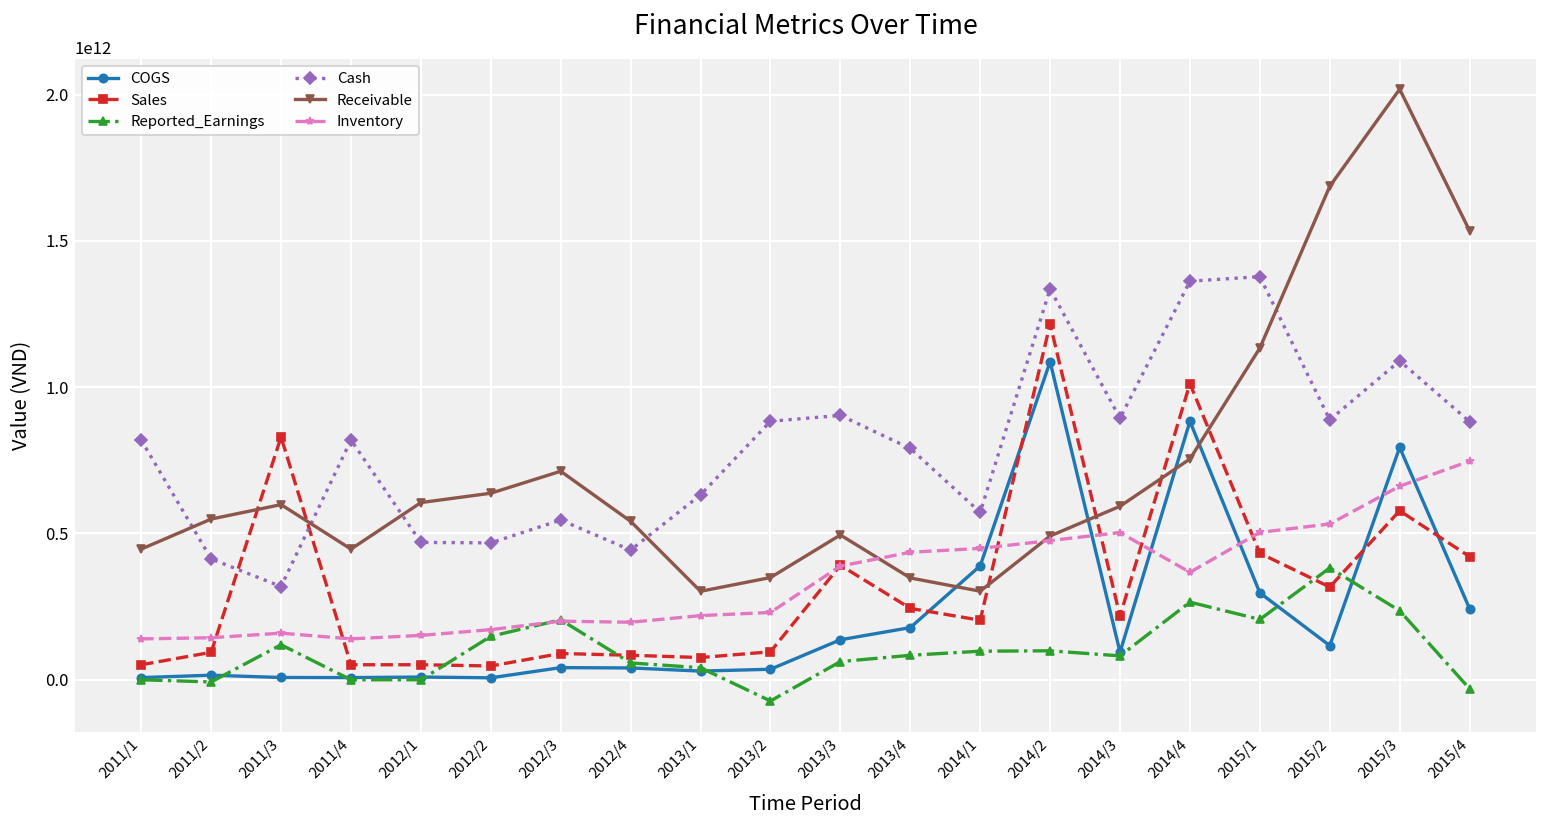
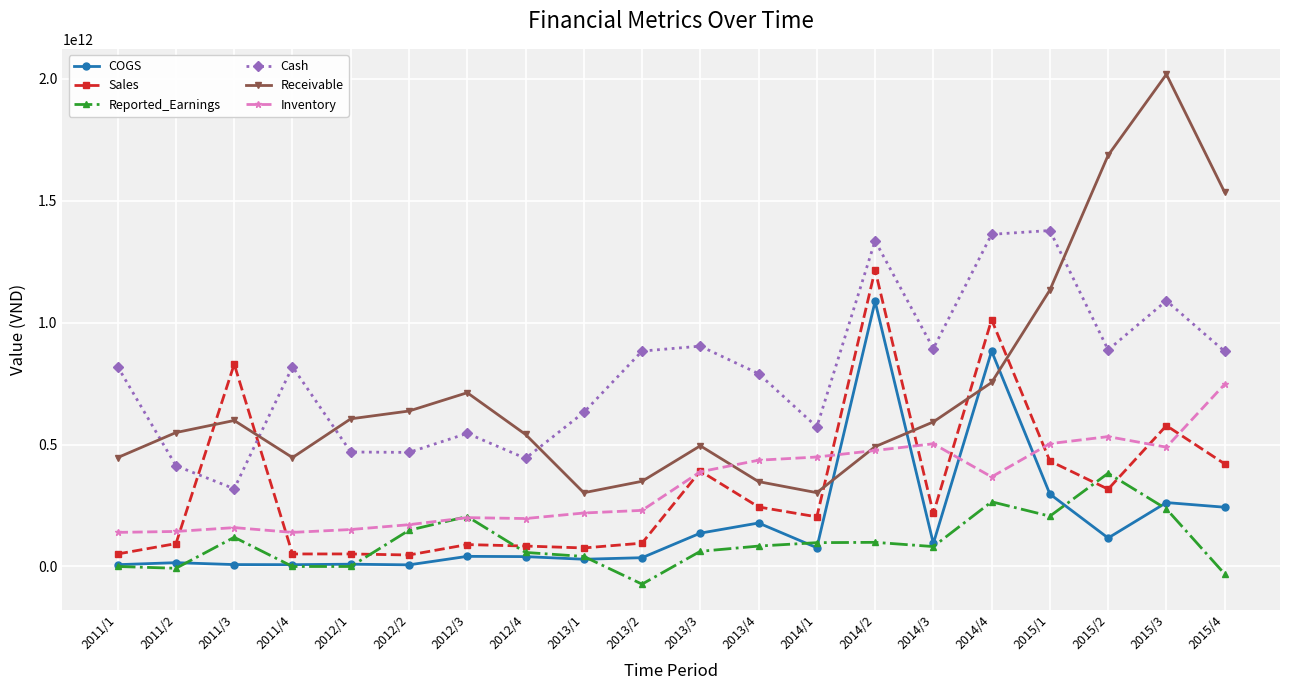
  {
    "COGS": {
      "2011/2": 20000000000,
      "2011/3": 10000000000,
      "2012/2": 10000000000,
      "2012/3": 40000000000,
      "2012/4": 40000000000,
      "2013/1": 30000000000,
      "2013/2": 40000000000,
      "2013/3": 140000000000,
      "2013/4": 180000000000,
-     "2014/1": 390000000000,
+     "2014/1": 80000000000,
      "2014/2": 1090000000000,
      "2014/3": 90000000000,
      "2014/4": 880000000000,
      "2015/1": 300000000000,
      "2015/2": 120000000000,
-     "2015/3": 790000000000,
+     "2015/3": 260000000000,
      "2015/4": 240000000000
    },
    "Sales": {
      "2011/1": 50000000000,
      "2011/2": 90000000000,
      "2011/3": 830000000000,
      "2011/4": 50000000000,
      "2012/1": 50000000000,
      "2012/2": 50000000000,
      "2012/3": 90000000000,
      "2012/4": 80000000000,
      "2013/1": 80000000000,
      "2013/2": 100000000000,
      "2013/4": 240000000000,
      "2014/1": 200000000000,
      "2014/2": 1220000000000,
      "2014/3": 220000000000,
      "2014/4": 1010000000000,
      "2015/1": 430000000000,
      "2015/2": 320000000000,
      "2015/3": 580000000000,
      "2015/4": 420000000000
    },
    "Reported_Earnings": {
      "2011/2": -10000000000,
      "2011/3": 120000000000,
      "2012/2": 150000000000,
      "2012/4": 60000000000,
      "2013/1": 40000000000,
      "2013/2": -70000000000,
      "2013/3": 60000000000,
      "2013/4": 80000000000,
      "2014/1": 100000000000,
      "2014/2": 100000000000,
      "2014/3": 80000000000,
      "2014/4": 270000000000,
      "2015/1": 210000000000,
      "2015/2": 380000000000,
      "2015/3": 240000000000,
      "2015/4": -30000000000
    },
    "Cash": {
      "2011/1": 820000000000,
      "2011/2": 410000000000,
      "2011/3": 320000000000,
      "2011/4": 820000000000,
      "2012/1": 470000000000,
      "2012/2": 470000000000,
      "2012/3": 550000000000,
      "2012/4": 440000000000,
      "2013/1": 630000000000,
      "2013/2": 880000000000,
      "2013/3": 900000000000,
      "2013/4": 790000000000,
      "2014/1": 570000000000,
      "2014/2": 1340000000000,
      "2014/3": 890000000000,
      "2014/4": 1360000000000,
      "2015/1": 1380000000000,
      "2015/2": 890000000000,
      "2015/3": 1090000000000,
      "2015/4": 880000000000
    },
    "Receivable": {
      "2011/1": 450000000000,
      "2011/2": 550000000000,
      "2011/3": 600000000000,
      "2011/4": 450000000000,
      "2012/1": 610000000000,
      "2012/2": 640000000000,
      "2012/3": 710000000000,
      "2012/4": 540000000000,
      "2013/1": 300000000000,
      "2013/2": 350000000000,
      "2013/3": 490000000000,
      "2013/4": 350000000000,
      "2014/1": 300000000000,
      "2014/2": 490000000000,
      "2014/3": 590000000000,
      "2014/4": 750000000000,
      "2015/1": 1130000000000,
      "2015/2": 1690000000000,
      "2015/3": 2020000000000,
      "2015/4": 1530000000000
    },
    "Inventory": {
      "2011/1": 140000000000,
      "2011/2": 140000000000,
      "2011/3": 160000000000,
      "2011/4": 140000000000,
      "2012/1": 150000000000,
      "2012/2": 170000000000,
      "2012/4": 200000000000,
      "2013/1": 220000000000,
      "2013/2": 230000000000,
      "2013/4": 440000000000,
      "2014/1": 450000000000,
      "2014/2": 480000000000,
      "2014/3": 500000000000,
      "2014/4": 370000000000,
      "2015/1": 500000000000,
      "2015/2": 530000000000,
-     "2015/3": 660000000000,
+     "2015/3": 490000000000,
      "2015/4": 750000000000
    }
  }
